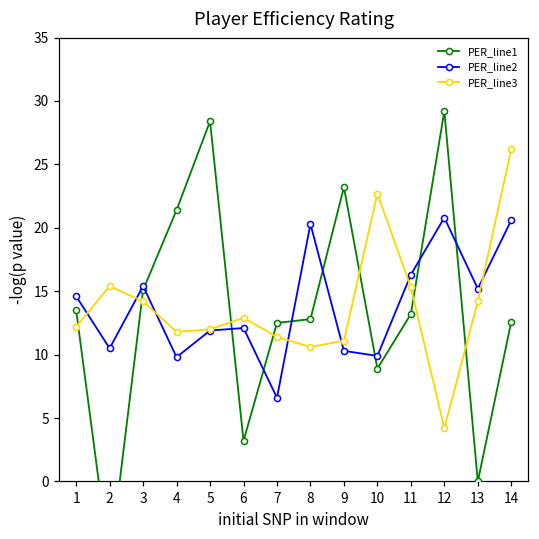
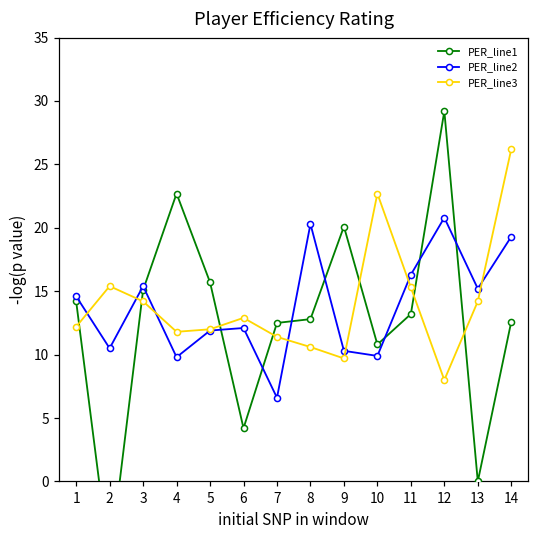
  {
    "PER_line1": {
-     "1": 13.5,
+     "1": 14.2,
      "3": 15.1,
-     "4": 21.4,
-     "5": 28.4,
-     "6": 3.2,
+     "4": 22.7,
+     "5": 15.7,
+     "6": 4.2,
      "7": 12.5,
      "8": 12.8,
-     "9": 23.2,
-     "10": 8.9,
+     "9": 20.1,
+     "10": 10.8,
      "11": 13.2,
      "12": 29.2,
      "13": 0.0,
      "14": 12.6
    },
    "PER_line2": {
      "1": 14.6,
      "2": 10.5,
      "3": 15.4,
      "4": 9.8,
      "6": 12.1,
      "7": 6.6,
      "8": 20.3,
      "9": 10.3,
      "10": 9.9,
      "11": 16.3,
      "12": 20.8,
      "13": 15.2,
-     "14": 20.6
+     "14": 19.3
    },
    "PER_line3": {
      "1": 12.2,
      "2": 15.4,
      "3": 14.2,
      "4": 11.8,
      "6": 12.9,
      "7": 11.4,
      "8": 10.6,
-     "9": 11.1,
+     "9": 9.7,
      "10": 22.7,
      "11": 15.3,
-     "12": 4.2,
+     "12": 8.0,
      "13": 14.2,
      "14": 26.2
    }
  }
